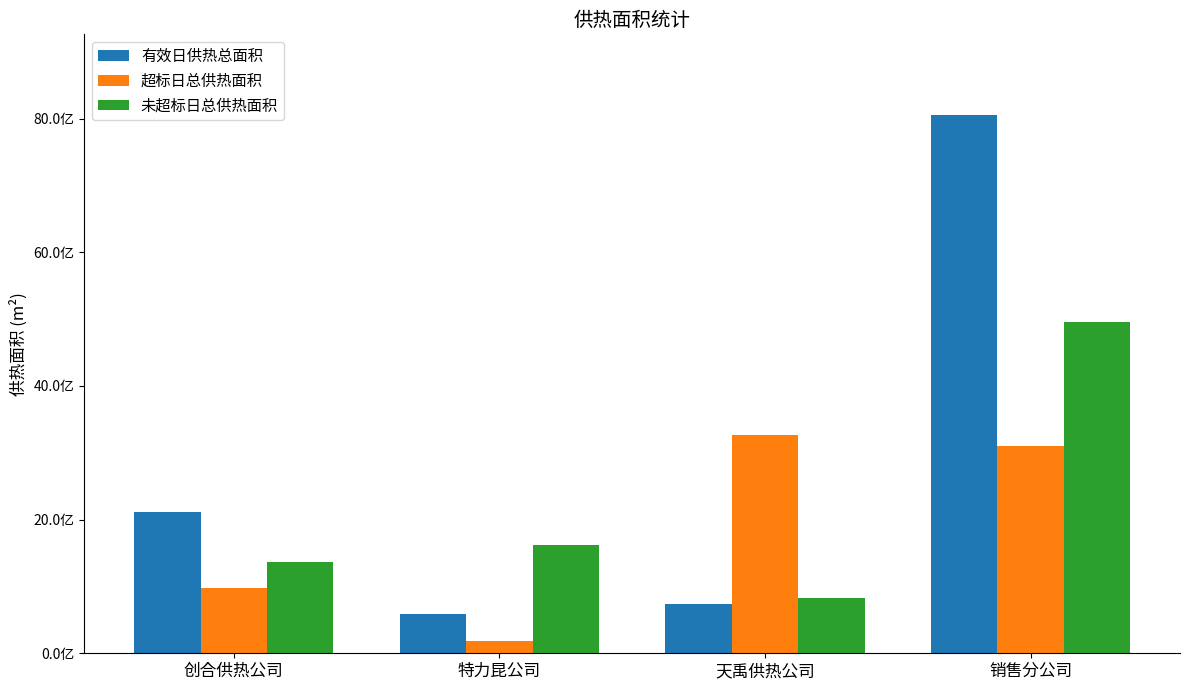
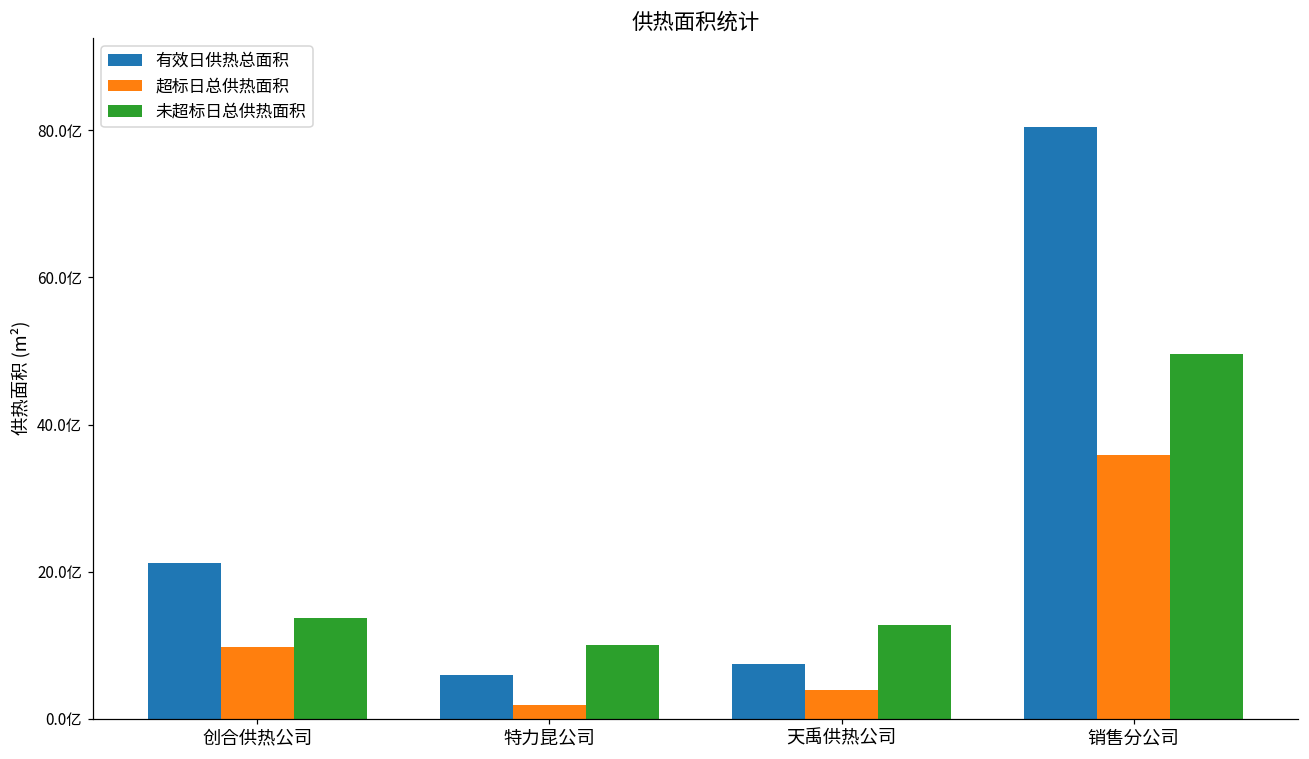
  {
    "有效日供热总面积": {
      "创合供热公司": "21亿",
      "特力昆公司": "6亿",
      "天禹供热公司": "7亿",
      "销售分公司": "81亿"
    },
    "超标日总供热面积": {
      "创合供热公司": "10亿",
      "特力昆公司": "2亿",
-     "天禹供热公司": "33亿",
-     "销售分公司": "31亿"
+     "天禹供热公司": "4亿",
+     "销售分公司": "36亿"
    },
    "未超标日总供热面积": {
      "创合供热公司": "14亿",
-     "特力昆公司": "16亿",
-     "天禹供热公司": "8亿",
+     "特力昆公司": "10亿",
+     "天禹供热公司": "13亿",
      "销售分公司": "50亿"
    }
  }
